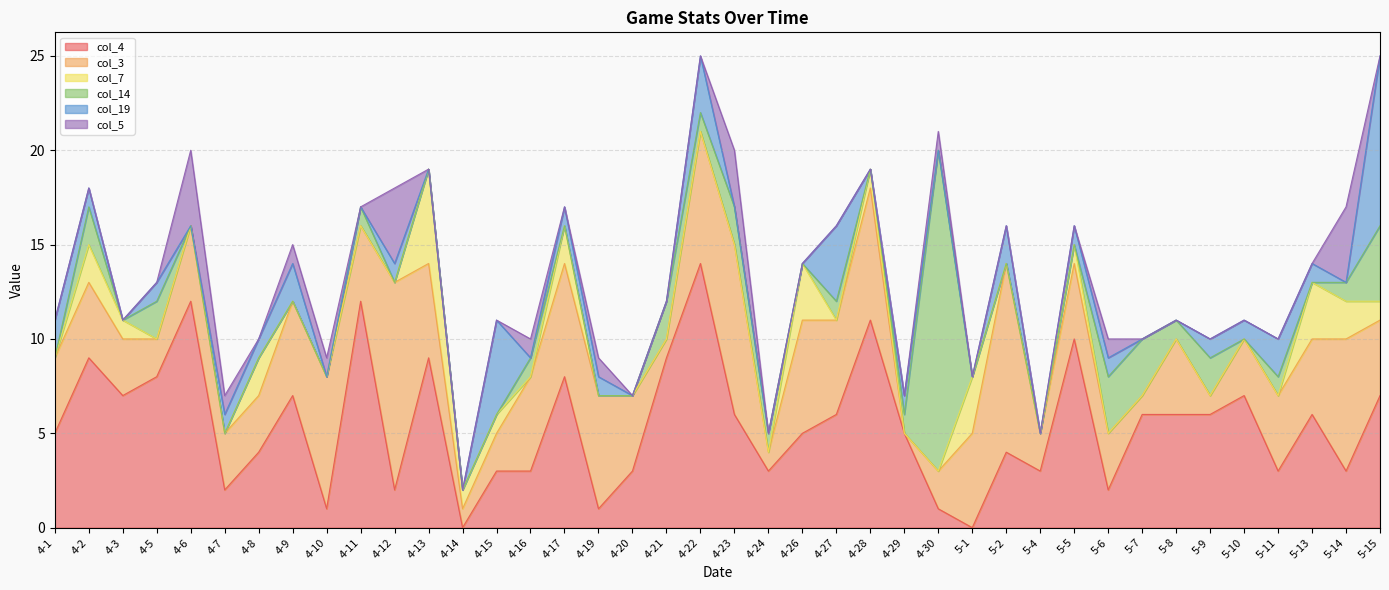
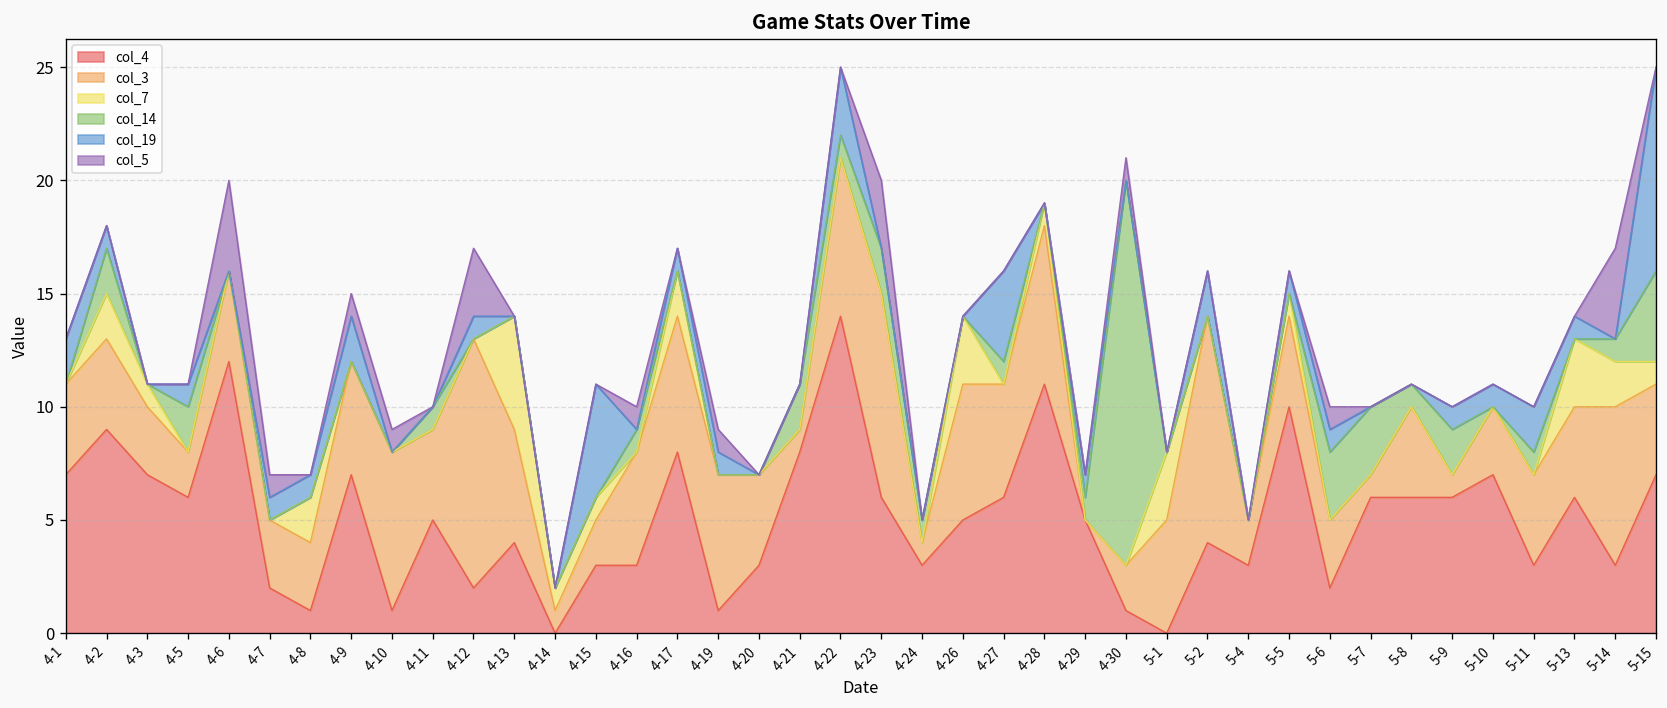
  {
    "col_4": {
-     "4-1": 5,
+     "4-1": 7,
      "4-2": 9,
      "4-3": 7,
-     "4-5": 8,
+     "4-5": 6,
      "4-6": 12,
      "4-7": 2,
-     "4-8": 4,
+     "4-8": 1,
      "4-9": 7,
      "4-10": 1,
-     "4-11": 12,
+     "4-11": 5,
      "4-12": 2,
-     "4-13": 9,
+     "4-13": 4,
      "4-14": 0,
      "4-15": 3,
      "4-16": 3,
      "4-17": 8,
      "4-19": 1,
      "4-20": 3,
-     "4-21": 9,
+     "4-21": 8,
      "4-22": 14,
      "4-23": 6,
      "4-24": 3,
      "4-26": 5,
      "4-27": 6,
      "4-28": 11,
      "4-30": 1,
      "5-1": 0,
      "5-2": 4,
      "5-4": 3,
      "5-5": 10,
      "5-6": 2,
      "5-7": 6,
      "5-8": 6,
      "5-9": 6,
      "5-10": 7,
      "5-11": 3,
      "5-13": 6,
      "5-14": 3,
      "5-15": 7
    },
    "col_14": {
      "4-2": 2,
      "4-5": 2,
      "4-22": 1,
      "4-27": 1,
      "4-29": 1,
      "5-6": 3,
      "5-9": 2,
      "5-11": 1,
      "5-15": 4
    },
    "col_19": {
      "4-7": 1,
      "4-9": 2,
      "4-12": 1,
      "4-19": 1,
      "5-6": 1
    },
    "col_5": {
      "4-6": 4,
      "4-7": 1,
      "4-9": 1,
      "4-10": 1,
-     "4-12": 4,
+     "4-12": 3,
      "4-16": 1,
      "4-19": 1,
      "4-23": 3,
      "4-30": 1,
      "5-6": 1,
      "5-14": 4
    }
  }
